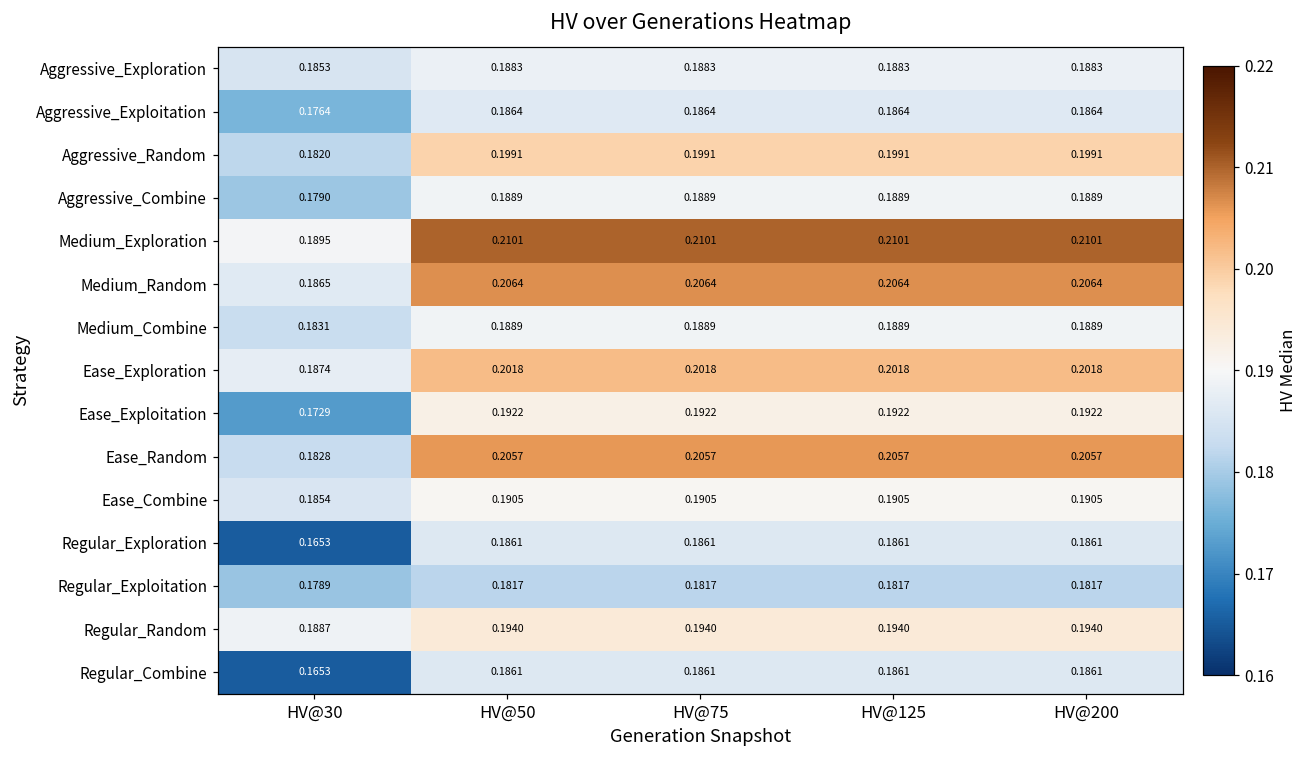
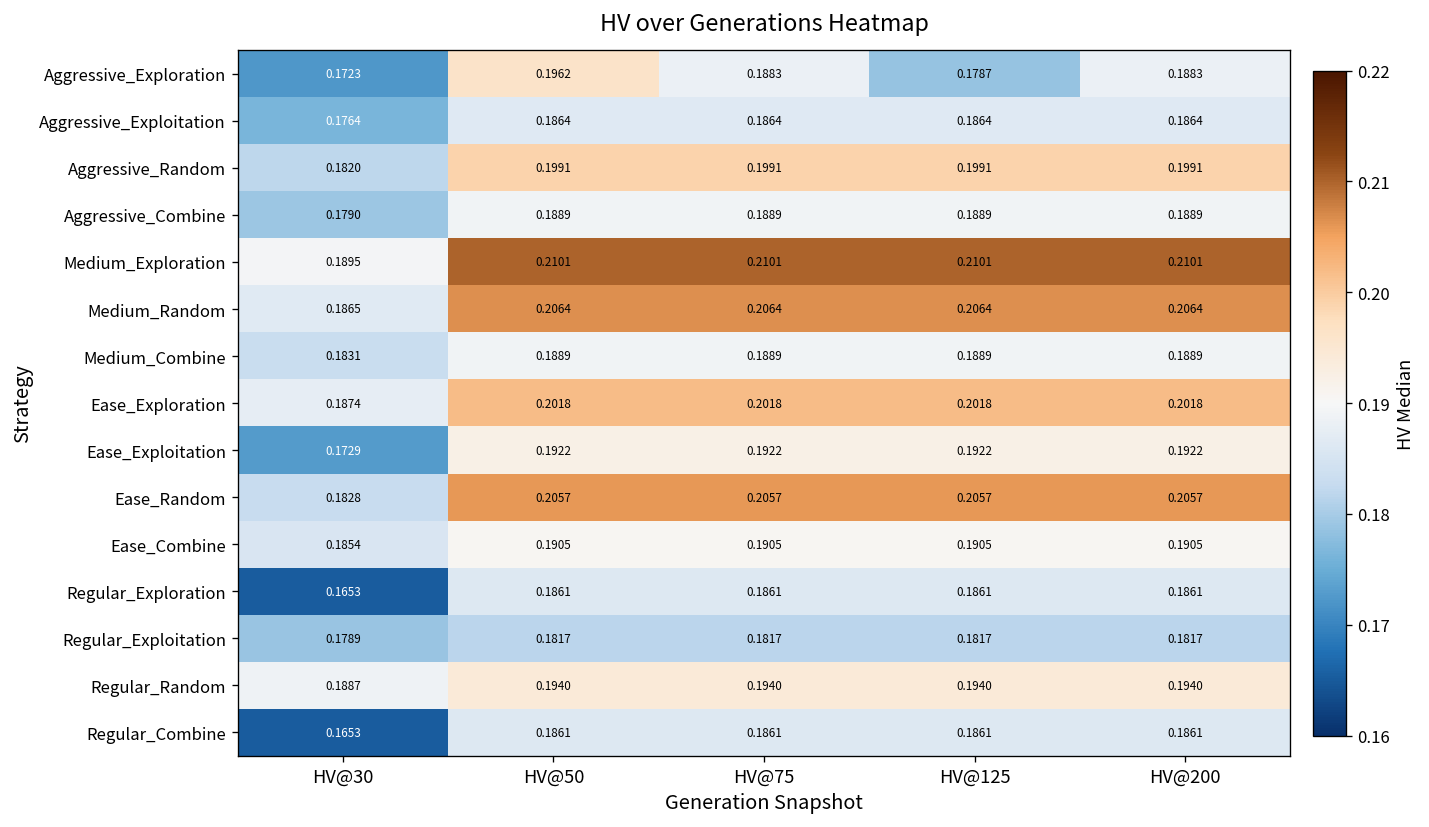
  {
    "Aggressive_Exploration": {
-     "HV@30": 0.1853,
-     "HV@50": 0.1883,
+     "HV@30": 0.1723,
+     "HV@50": 0.1962,
      "HV@75": 0.1883,
-     "HV@125": 0.1883,
+     "HV@125": 0.1787,
      "HV@200": 0.1883
    },
    "Aggressive_Exploitation": {
      "HV@30": 0.1764,
      "HV@50": 0.1864,
      "HV@75": 0.1864,
      "HV@125": 0.1864,
      "HV@200": 0.1864
    },
    "Aggressive_Random": {
      "HV@30": 0.1820,
      "HV@50": 0.1991,
      "HV@75": 0.1991,
      "HV@125": 0.1991,
      "HV@200": 0.1991
    },
    "Aggressive_Combine": {
      "HV@30": 0.1790,
      "HV@50": 0.1889,
      "HV@75": 0.1889,
      "HV@125": 0.1889,
      "HV@200": 0.1889
    },
    "Medium_Exploration": {
      "HV@30": 0.1895,
      "HV@50": 0.2101,
      "HV@75": 0.2101,
      "HV@125": 0.2101,
      "HV@200": 0.2101
    },
    "Medium_Random": {
      "HV@30": 0.1865,
      "HV@50": 0.2064,
      "HV@75": 0.2064,
      "HV@125": 0.2064,
      "HV@200": 0.2064
    },
    "Medium_Combine": {
      "HV@30": 0.1831,
      "HV@50": 0.1889,
      "HV@75": 0.1889,
      "HV@125": 0.1889,
      "HV@200": 0.1889
    },
    "Ease_Exploration": {
      "HV@30": 0.1874,
      "HV@50": 0.2018,
      "HV@75": 0.2018,
      "HV@125": 0.2018,
      "HV@200": 0.2018
    },
    "Ease_Exploitation": {
      "HV@30": 0.1729,
      "HV@50": 0.1922,
      "HV@75": 0.1922,
      "HV@125": 0.1922,
      "HV@200": 0.1922
    },
    "Ease_Random": {
      "HV@30": 0.1828,
      "HV@50": 0.2057,
      "HV@75": 0.2057,
      "HV@125": 0.2057,
      "HV@200": 0.2057
    },
    "Ease_Combine": {
      "HV@30": 0.1854,
      "HV@50": 0.1905,
      "HV@75": 0.1905,
      "HV@125": 0.1905,
      "HV@200": 0.1905
    },
    "Regular_Exploration": {
      "HV@30": 0.1653,
      "HV@50": 0.1861,
      "HV@75": 0.1861,
      "HV@125": 0.1861,
      "HV@200": 0.1861
    },
    "Regular_Exploitation": {
      "HV@30": 0.1789,
      "HV@50": 0.1817,
      "HV@75": 0.1817,
      "HV@125": 0.1817,
      "HV@200": 0.1817
    },
    "Regular_Random": {
      "HV@30": 0.1887,
      "HV@50": 0.1940,
      "HV@75": 0.1940,
      "HV@125": 0.1940,
      "HV@200": 0.1940
    },
    "Regular_Combine": {
      "HV@30": 0.1653,
      "HV@50": 0.1861,
      "HV@75": 0.1861,
      "HV@125": 0.1861,
      "HV@200": 0.1861
    }
  }
